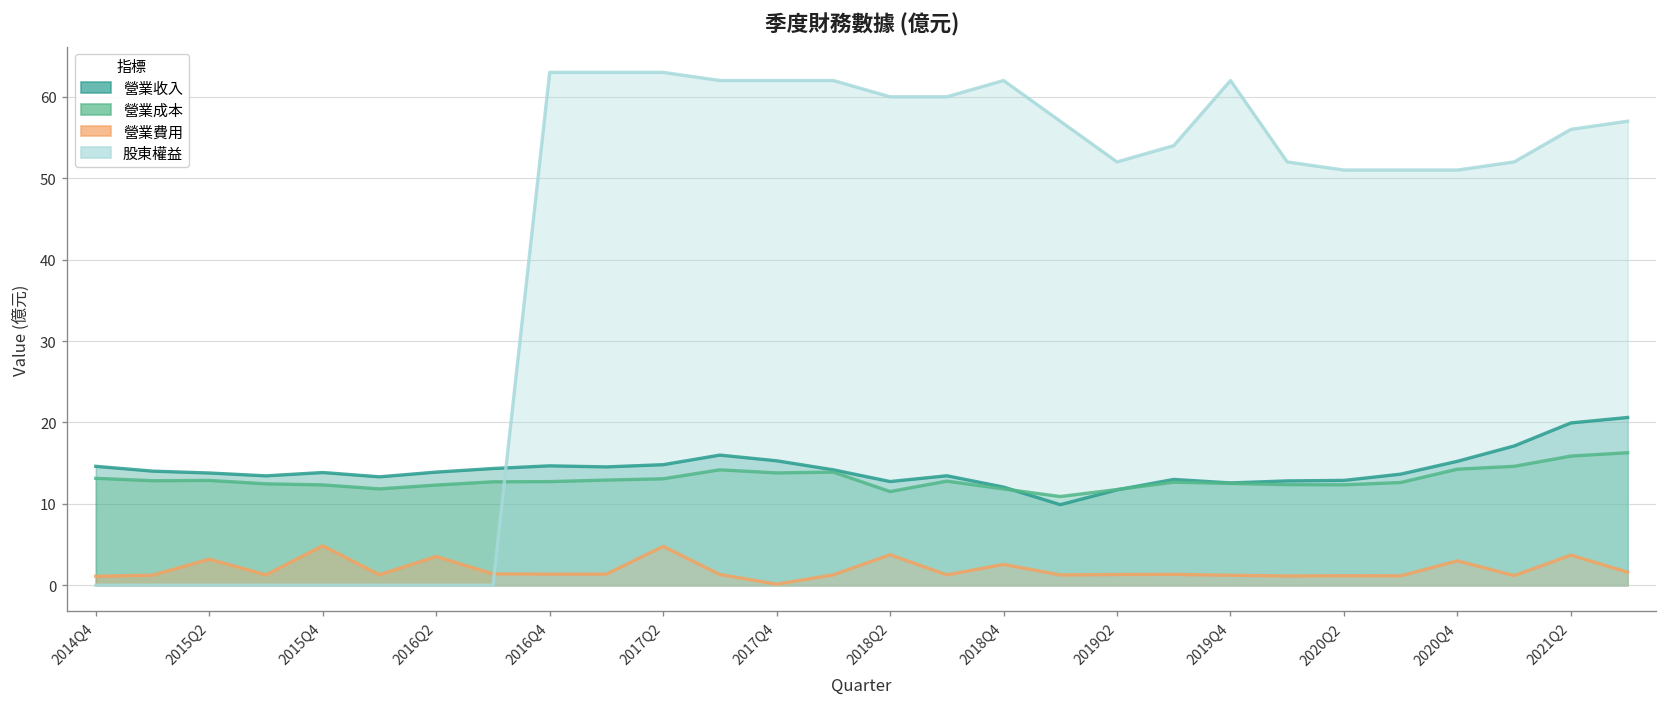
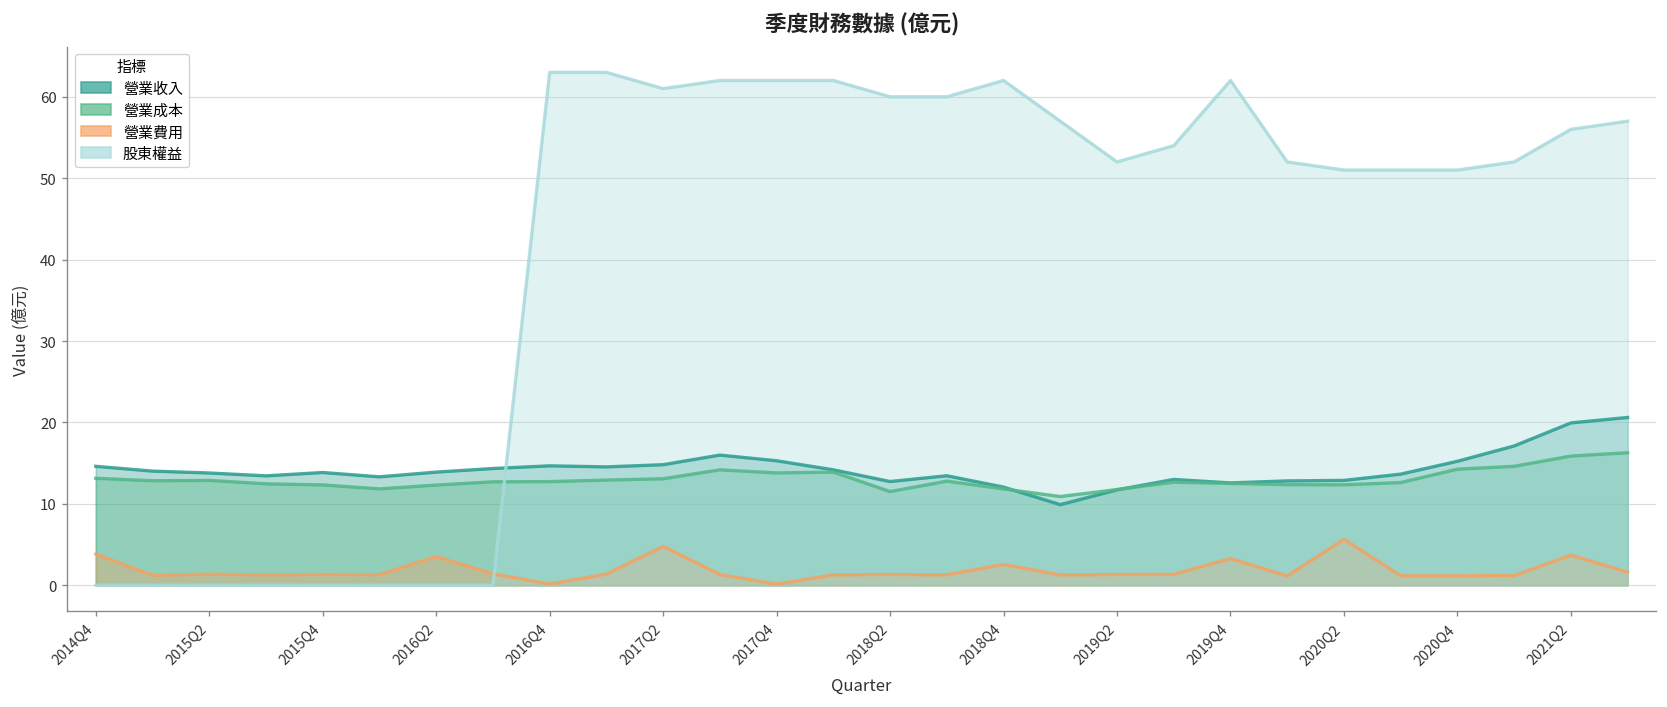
  {
    "營業費用": {
-     "2014Q4": 1,
-     "2015Q2": 3,
-     "2015Q4": 5,
+     "2014Q4": 4,
+     "2015Q2": 1,
+     "2015Q4": 1,
      "2016Q2": 4,
-     "2016Q4": 1,
+     "2016Q4": 0,
      "2017Q2": 5,
      "2017Q4": 0,
-     "2018Q2": 4,
+     "2018Q2": 1,
      "2018Q4": 3,
      "2019Q2": 1,
-     "2019Q4": 1,
-     "2020Q2": 1,
-     "2020Q4": 3,
+     "2019Q4": 3,
+     "2020Q2": 6,
+     "2020Q4": 1,
      "2021Q2": 4
    },
    "股東權益": {
      "2014Q4": 0,
      "2015Q2": 0,
      "2015Q4": 0,
      "2016Q2": 0,
      "2016Q4": 63,
-     "2017Q2": 63,
+     "2017Q2": 61,
      "2017Q4": 62,
      "2018Q2": 60,
      "2018Q4": 62,
      "2019Q2": 52,
      "2019Q4": 62,
      "2020Q2": 51,
      "2020Q4": 51,
      "2021Q2": 56
    }
  }
